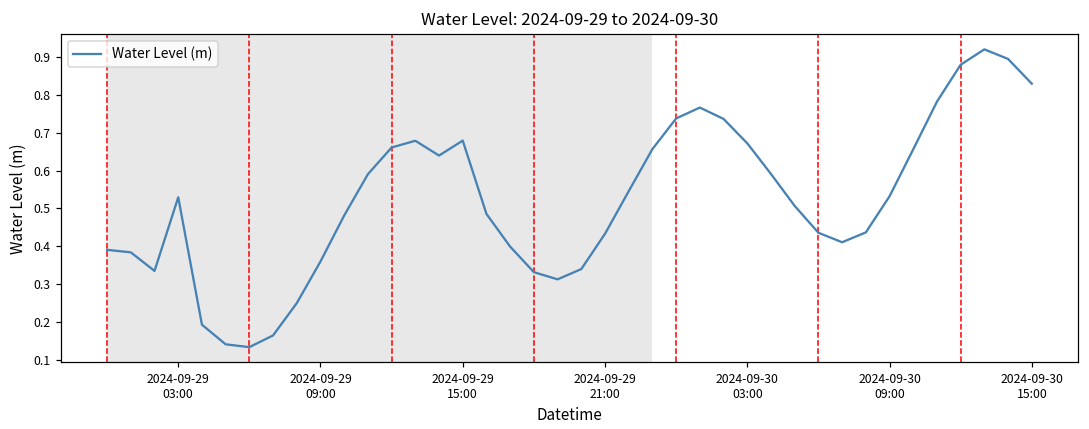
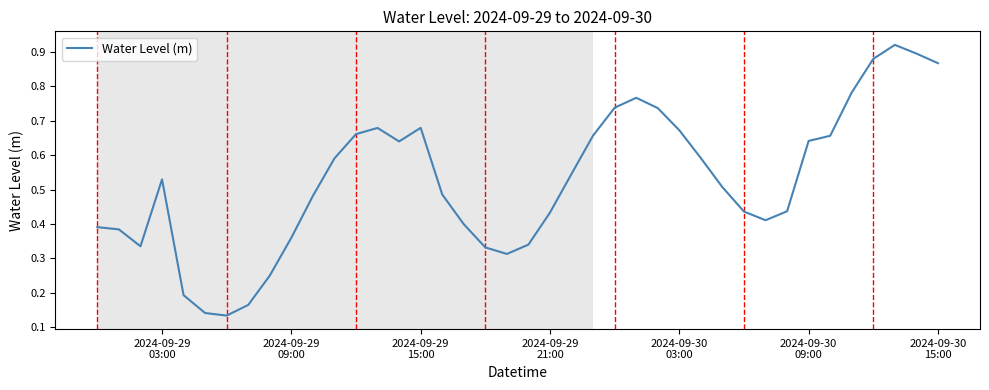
  {
    "2024-09-29 03:00": 0.53,
    "2024-09-29 09:00": 0.36,
    "2024-09-29 15:00": 0.68,
    "2024-09-29 21:00": 0.43,
    "2024-09-30 03:00": 0.67,
-   "2024-09-30 09:00": 0.53,
-   "2024-09-30 15:00": 0.83
+   "2024-09-30 09:00": 0.64,
+   "2024-09-30 15:00": 0.87
  }
